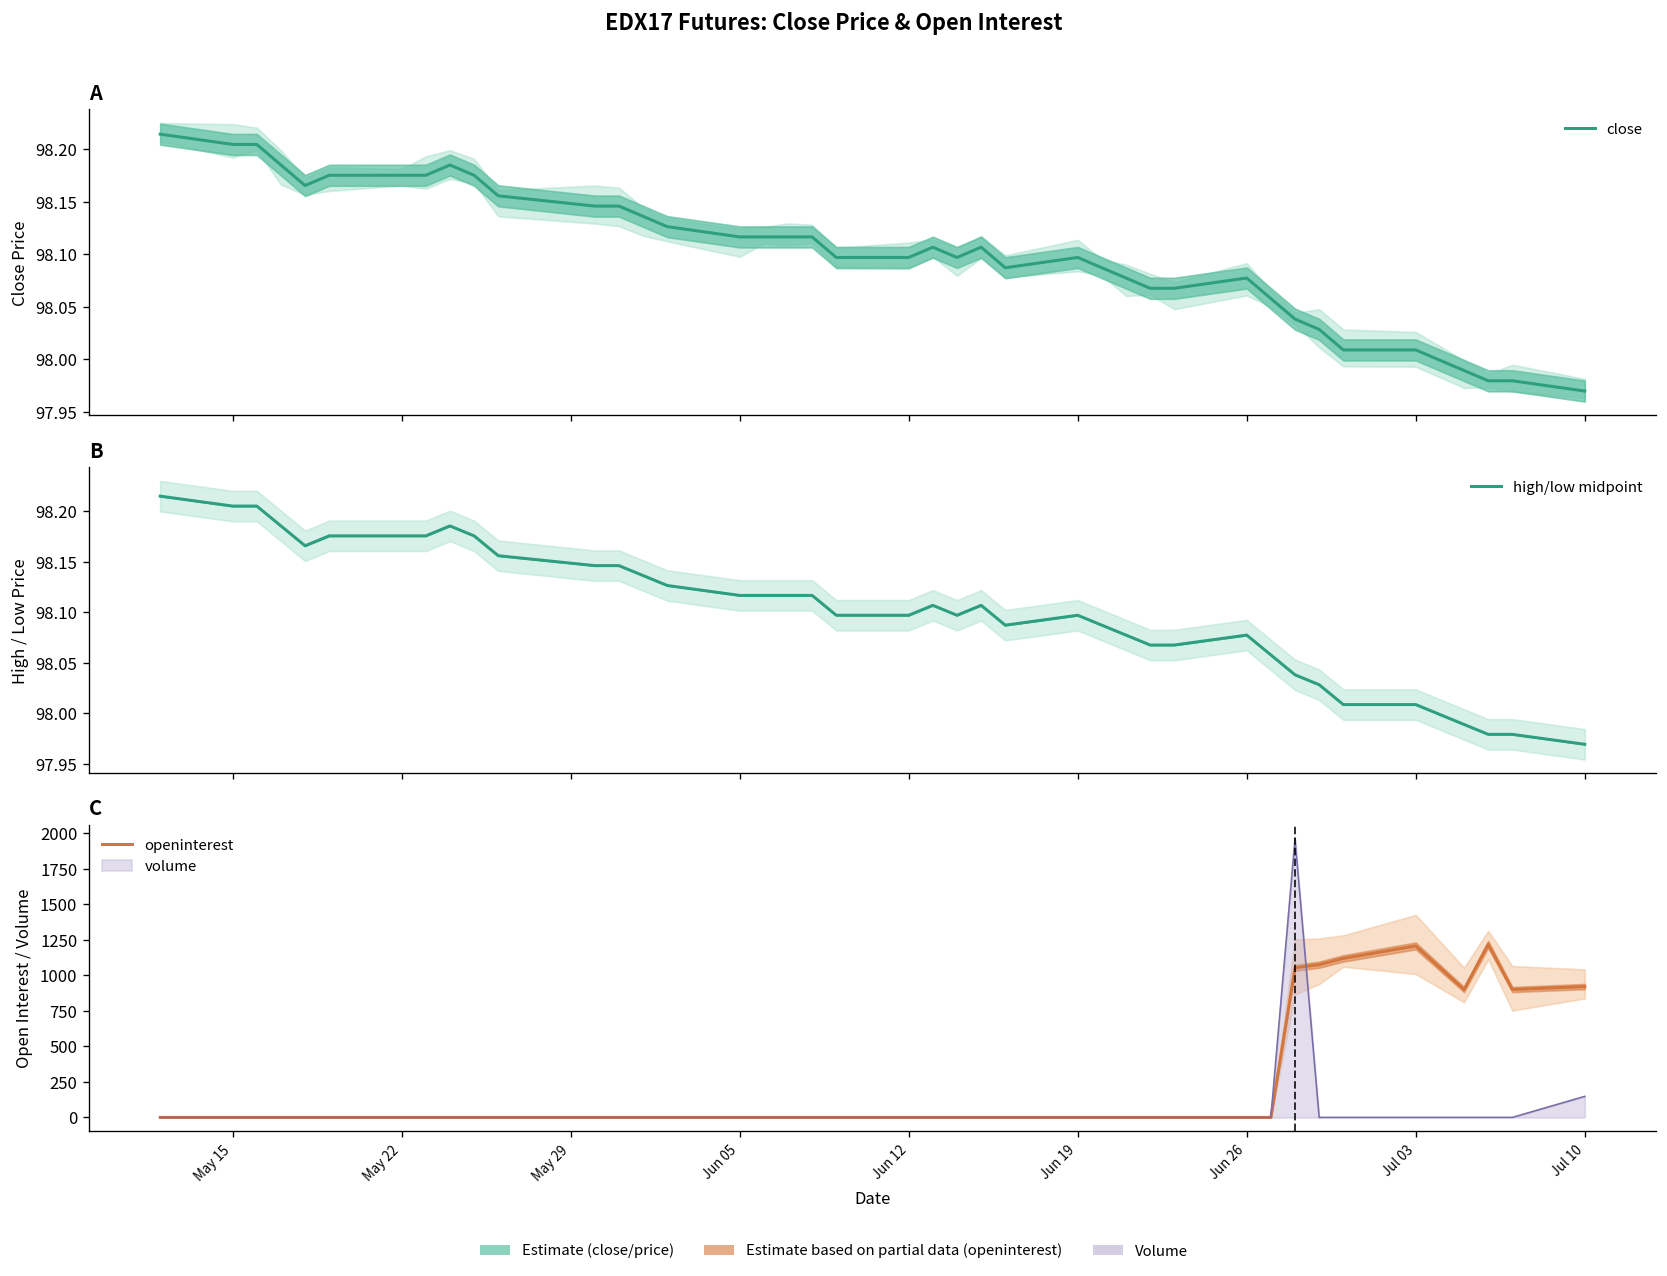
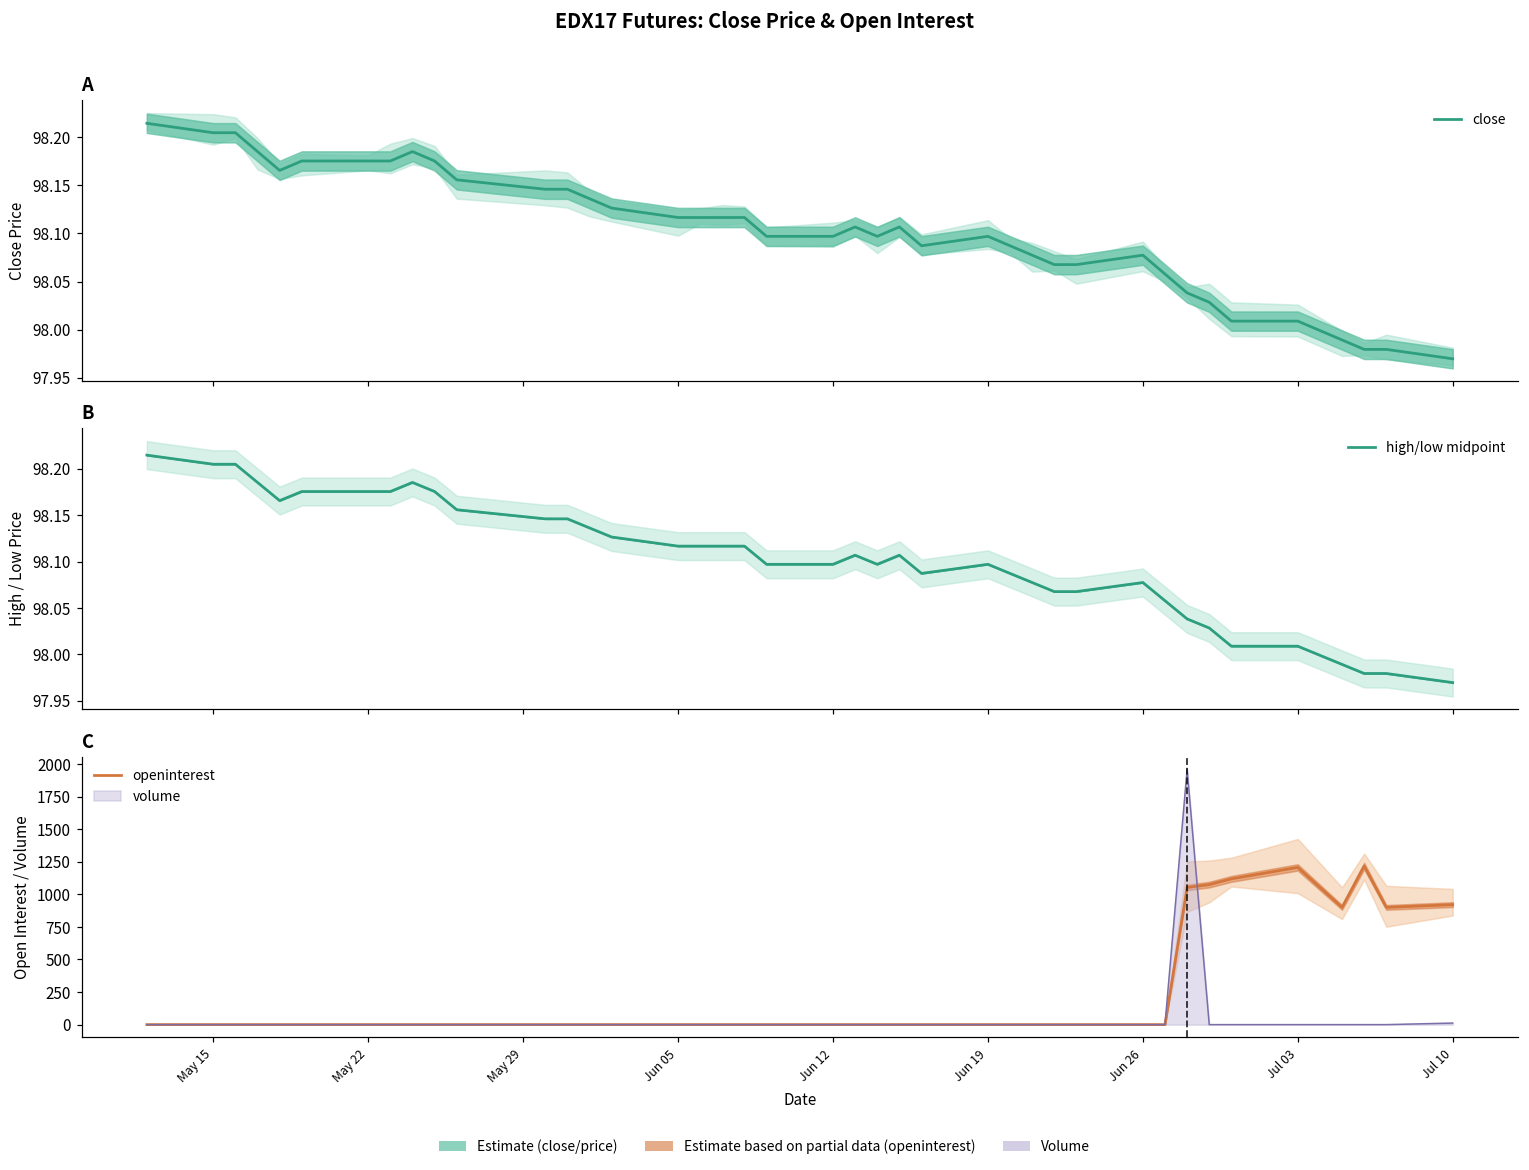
  {
    "C": {
      "volume": {
        "Jul 03": 0,
-       "Jul 10": 150
+       "Jul 10": 10
      }
    }
  }
